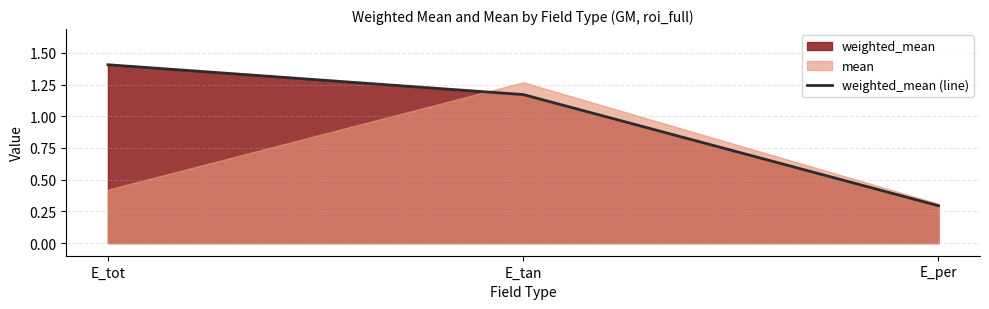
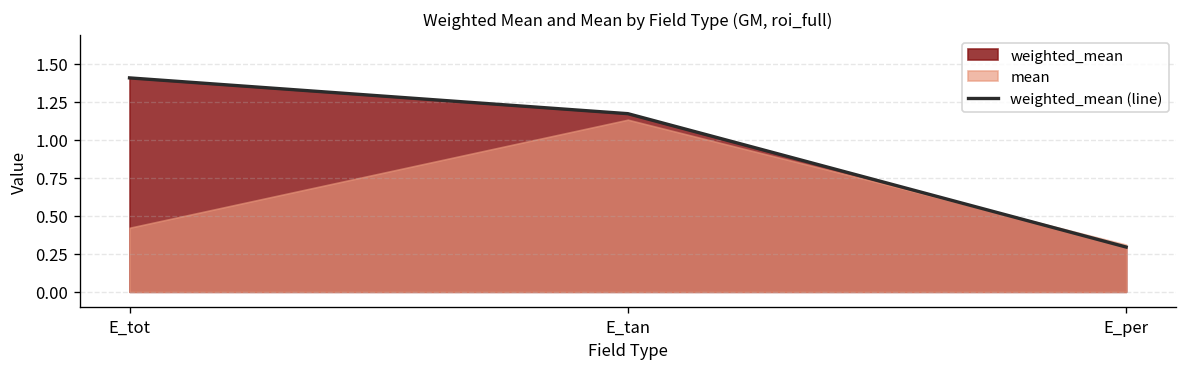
  {
    "weighted_mean": {
      "E_tot": 1.41,
      "E_tan": 1.17
    },
    "mean": {
      "E_tot": 0.42,
-     "E_tan": 1.27
+     "E_tan": 1.13
    }
  }
